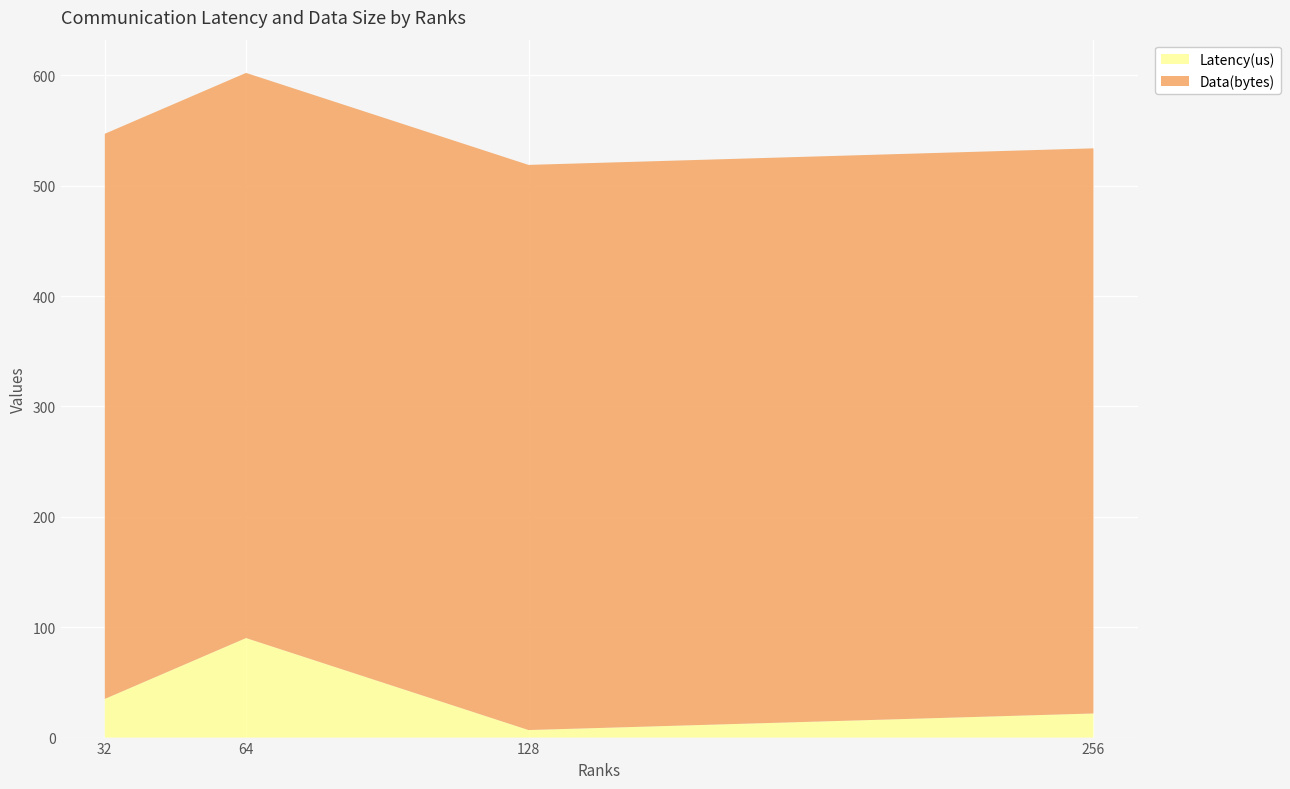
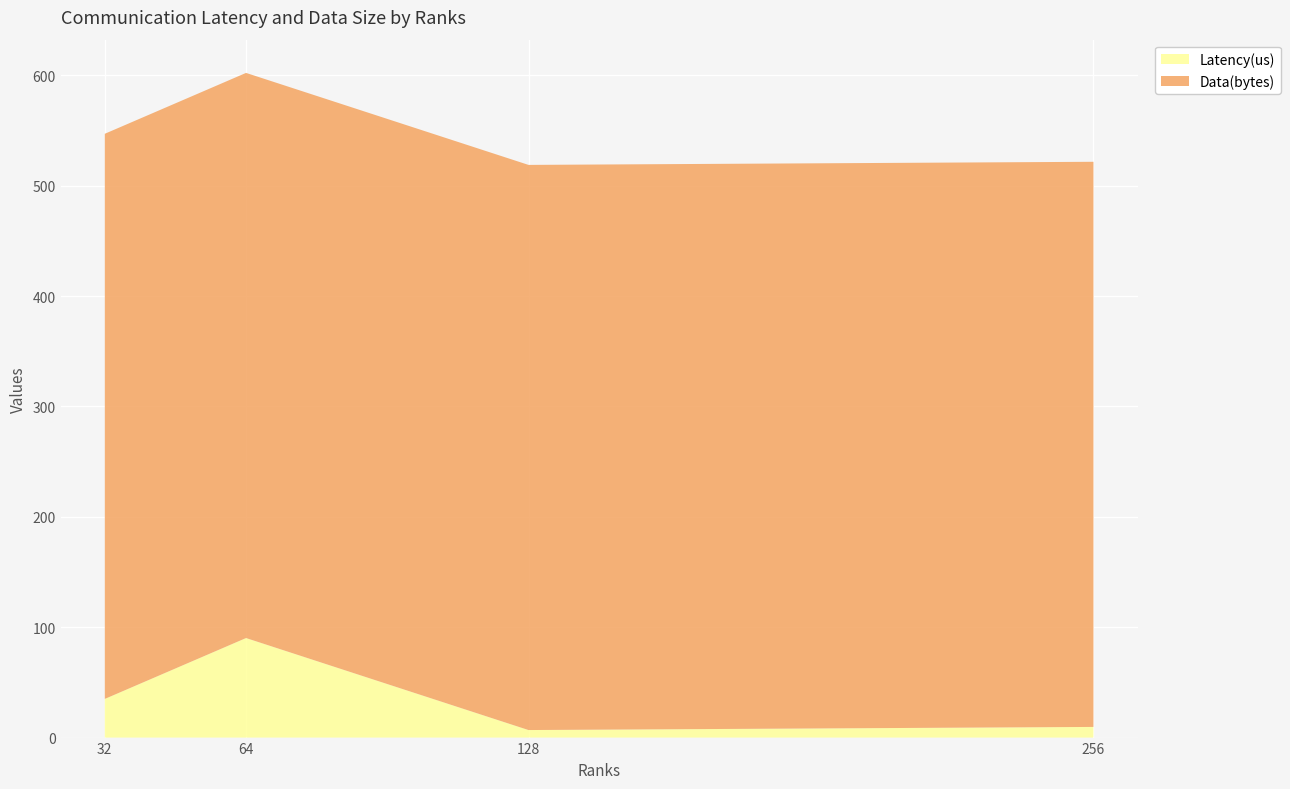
  {
    "Latency(us)": {
      "32": 35,
      "64": 90,
      "128": 7,
-     "256": 22
+     "256": 10
    },
    "Data(bytes)": {
      "32": 512,
      "64": 512,
      "128": 512,
      "256": 512
    }
  }
